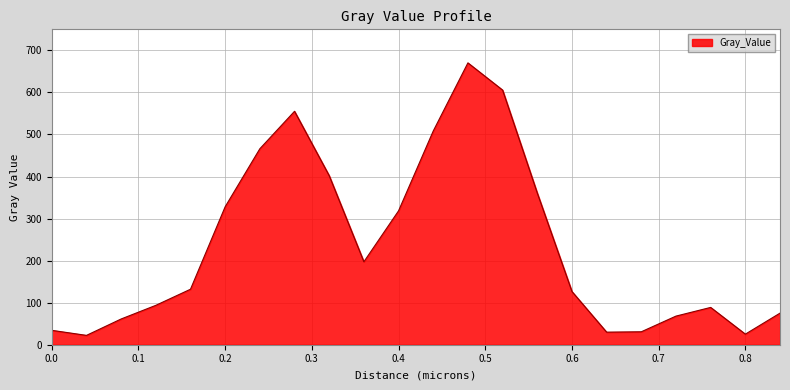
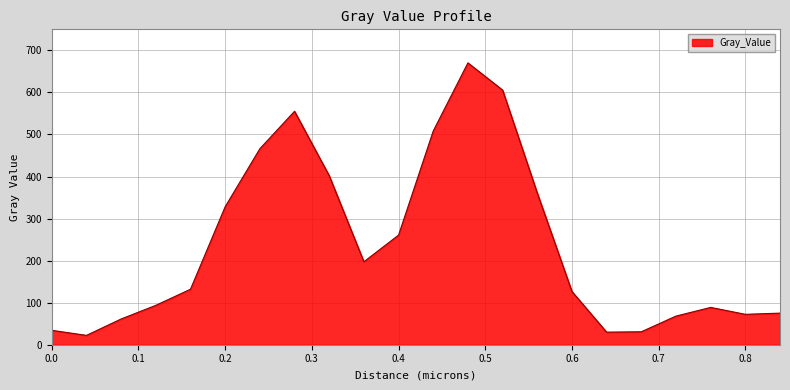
  {
    "0.0": 30,
    "0.2": 330,
-   "0.4": 320,
+   "0.4": 260,
    "0.6": 130,
-   "0.8": 30
+   "0.8": 70
  }
